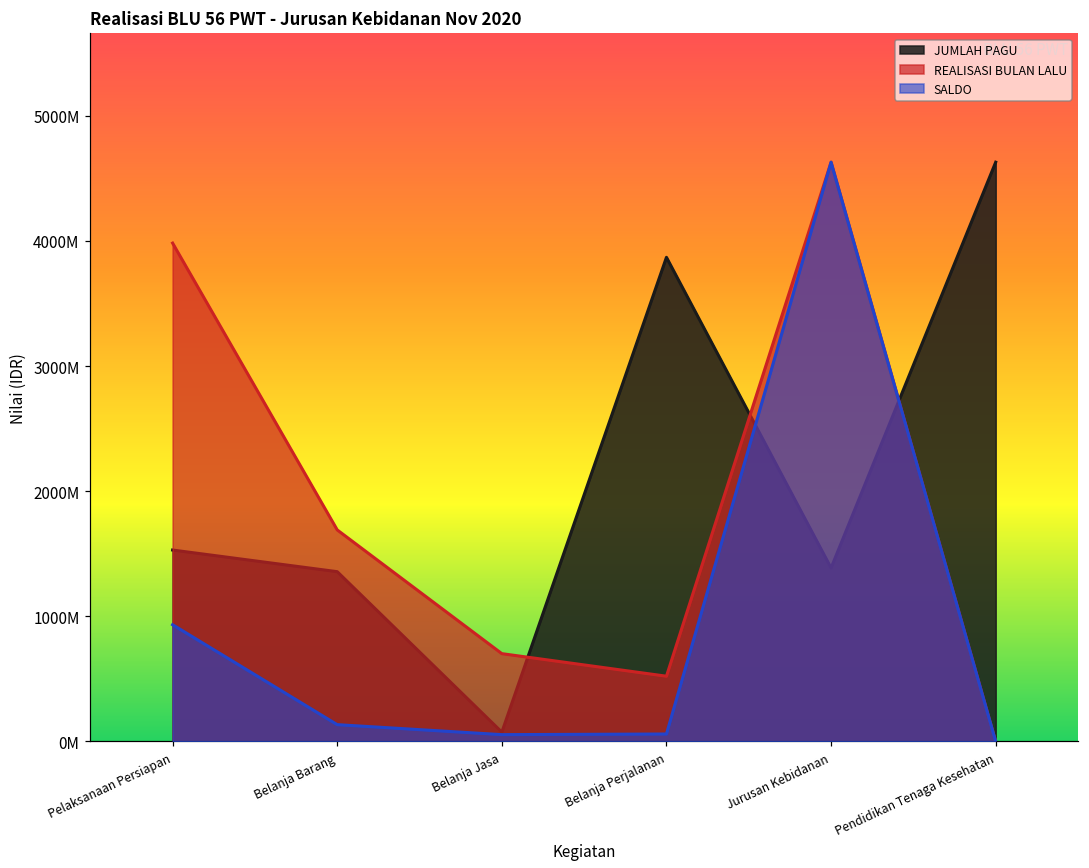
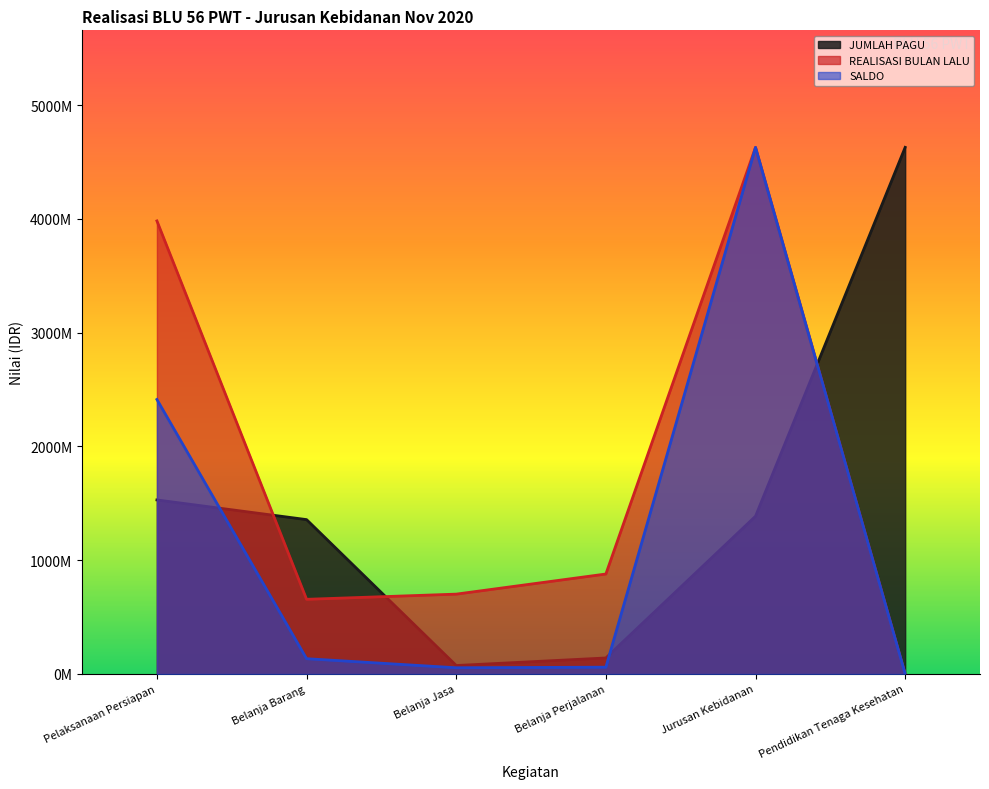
  {
    "JUMLAH PAGU": {
      "Pelaksanaan Persiapan": 1530000000,
      "Belanja Barang": 1360000000,
-     "Belanja Perjalanan": 3870000000,
+     "Belanja Perjalanan": 140000000,
      "Jurusan Kebidanan": 1390000000,
      "Pendidikan Tenaga Kesehatan": 4630000000
    },
    "REALISASI BULAN LALU": {
      "Pelaksanaan Persiapan": 3980000000,
-     "Belanja Barang": 1690000000,
+     "Belanja Barang": 660000000,
      "Belanja Jasa": 700000000,
-     "Belanja Perjalanan": 520000000
+     "Belanja Perjalanan": 880000000
    },
    "SALDO": {
-     "Pelaksanaan Persiapan": 930000000,
+     "Pelaksanaan Persiapan": 2410000000,
      "Belanja Barang": 130000000,
      "Belanja Perjalanan": 60000000
    }
  }
